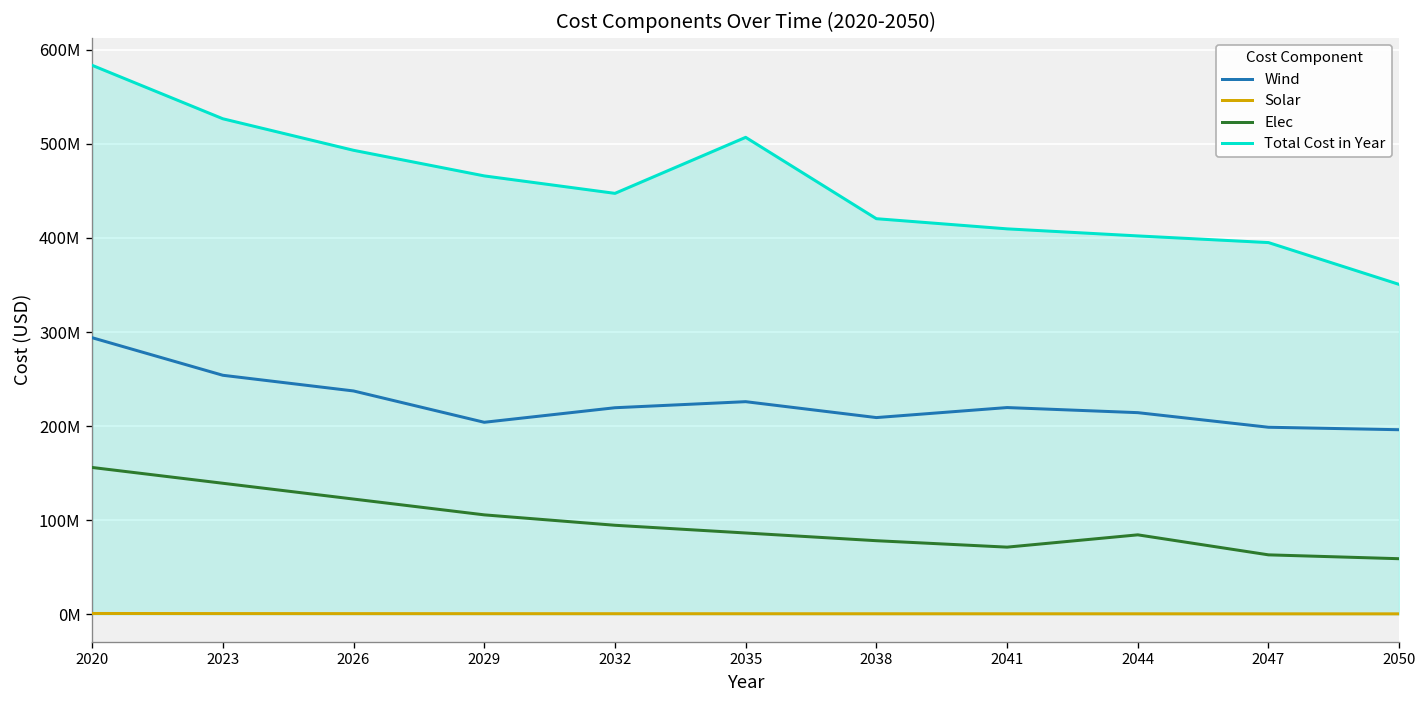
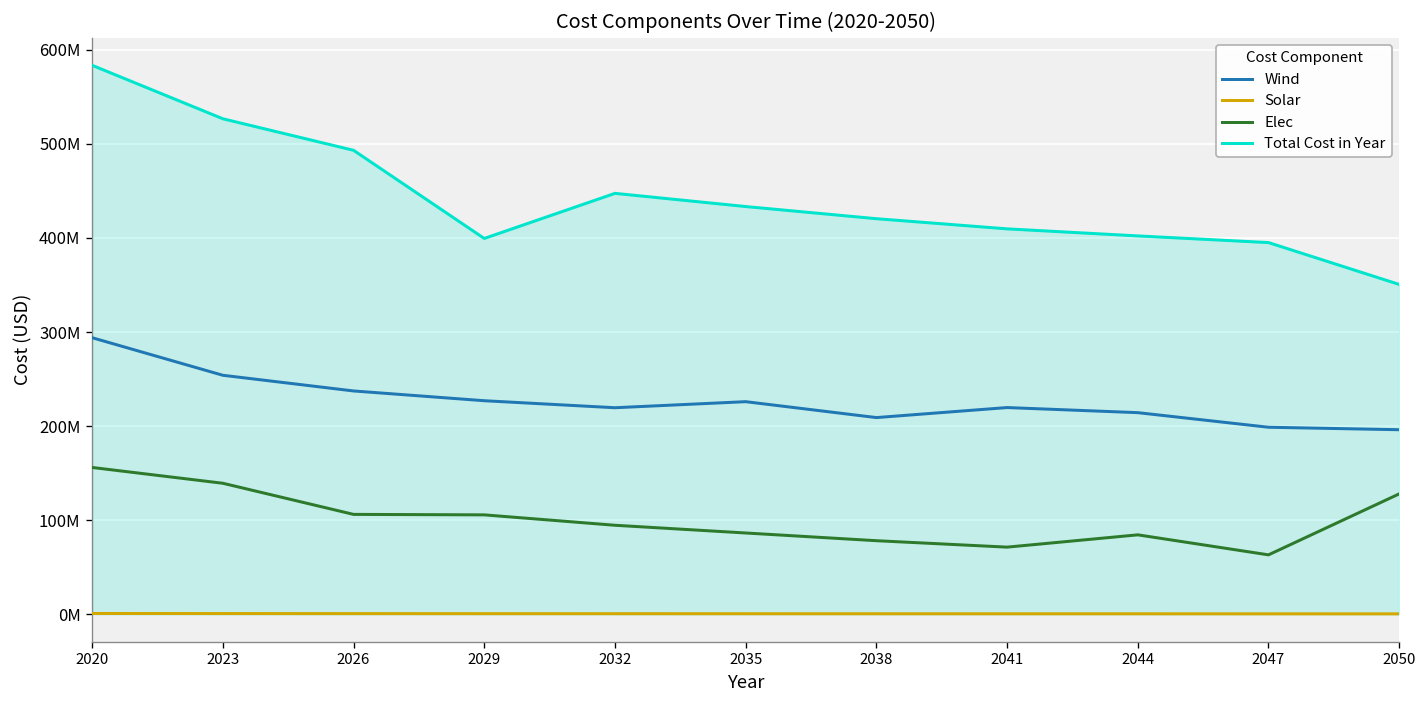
  {
    "Wind": {
      "2020": 290000000,
      "2023": 250000000,
      "2026": 240000000,
-     "2029": 200000000,
+     "2029": 230000000,
      "2032": 220000000,
      "2035": 230000000,
      "2038": 210000000,
      "2041": 220000000,
      "2044": 210000000,
      "2047": 200000000,
      "2050": 200000000
    },
    "Solar": {
      "2020": 0,
      "2023": 0,
      "2026": 0,
      "2029": 0,
      "2032": 0,
      "2035": 0,
      "2038": 0,
      "2041": 0,
      "2044": 0,
      "2047": 0,
      "2050": 0
    },
    "Elec": {
      "2020": 160000000,
      "2023": 140000000,
-     "2026": 120000000,
+     "2026": 110000000,
      "2029": 110000000,
      "2032": 90000000,
      "2035": 90000000,
      "2038": 80000000,
      "2041": 70000000,
      "2044": 80000000,
      "2047": 60000000,
-     "2050": 60000000
+     "2050": 130000000
    },
    "Total Cost in Year": {
      "2020": 580000000,
      "2023": 530000000,
      "2026": 490000000,
-     "2029": 470000000,
+     "2029": 400000000,
      "2032": 450000000,
-     "2035": 510000000,
+     "2035": 430000000,
      "2038": 420000000,
      "2041": 410000000,
      "2044": 400000000,
      "2047": 400000000,
      "2050": 350000000
    }
  }
